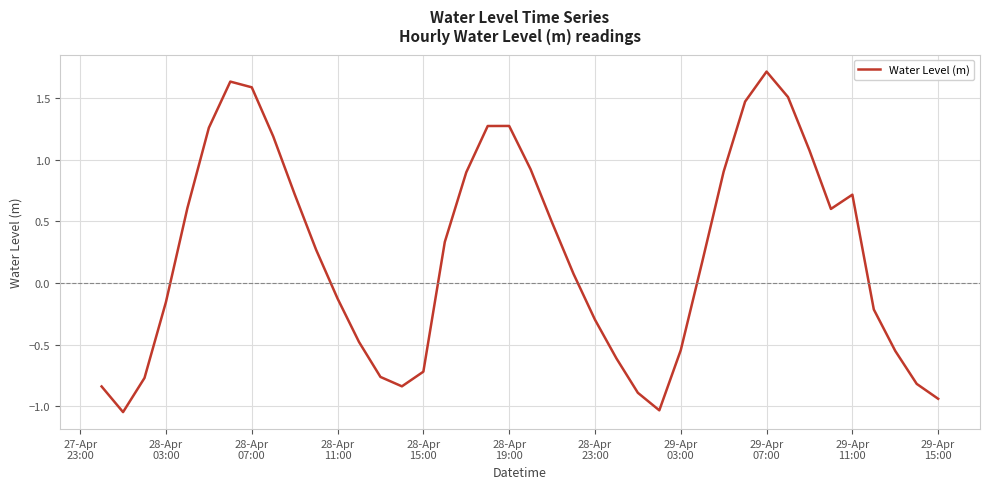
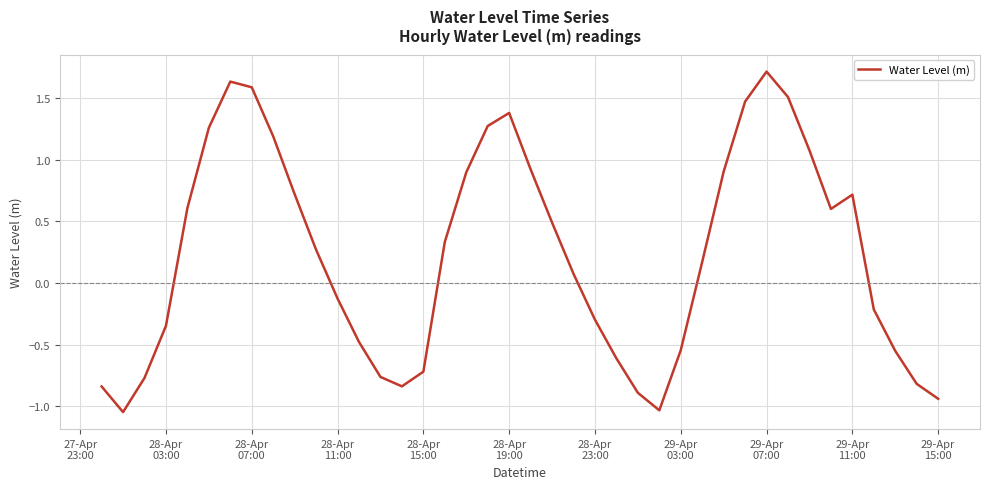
  {
-   "28-Apr 03:00": -0.15,
+   "28-Apr 03:00": -0.35,
    "28-Apr 07:00": 1.59,
    "28-Apr 11:00": -0.13,
    "28-Apr 15:00": -0.72,
-   "28-Apr 19:00": 1.27,
+   "28-Apr 19:00": 1.38,
    "28-Apr 23:00": -0.30,
    "29-Apr 03:00": -0.54,
    "29-Apr 07:00": 1.71,
    "29-Apr 11:00": 0.72,
    "29-Apr 15:00": -0.94
  }
